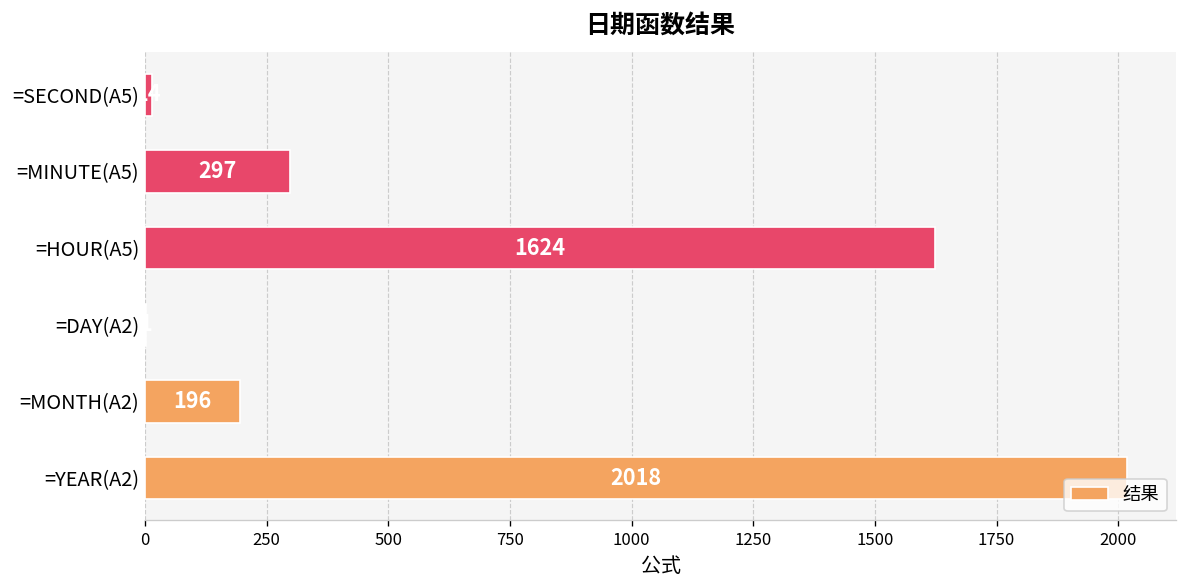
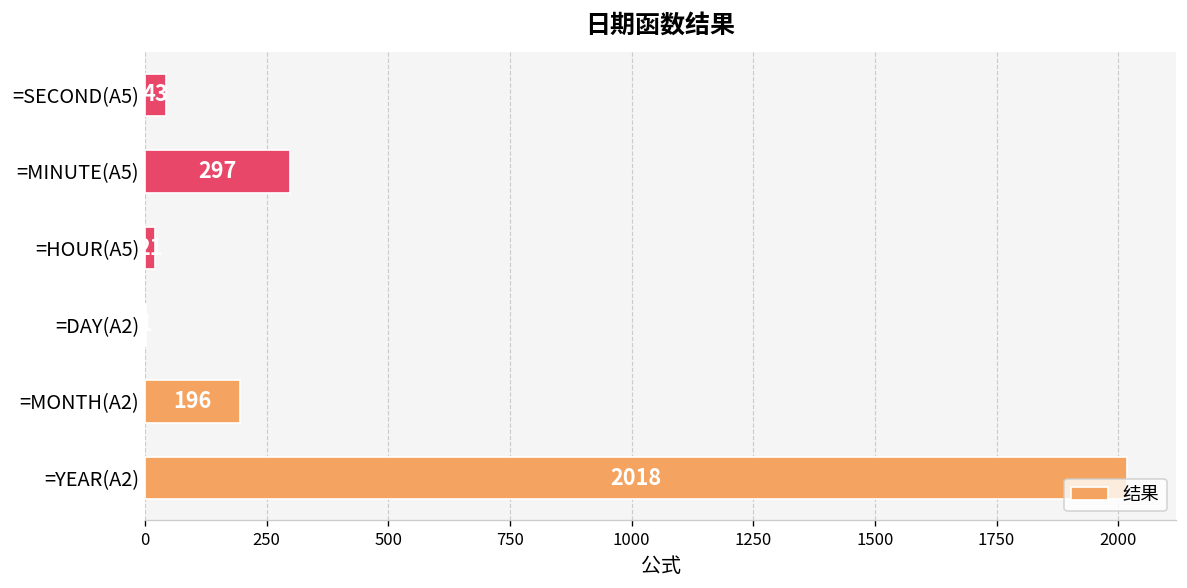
  {
-   "=SECOND(A5)": 10,
-   "=HOUR(A5)": 1620
+   "=SECOND(A5)": 40,
+   "=HOUR(A5)": 20
  }
